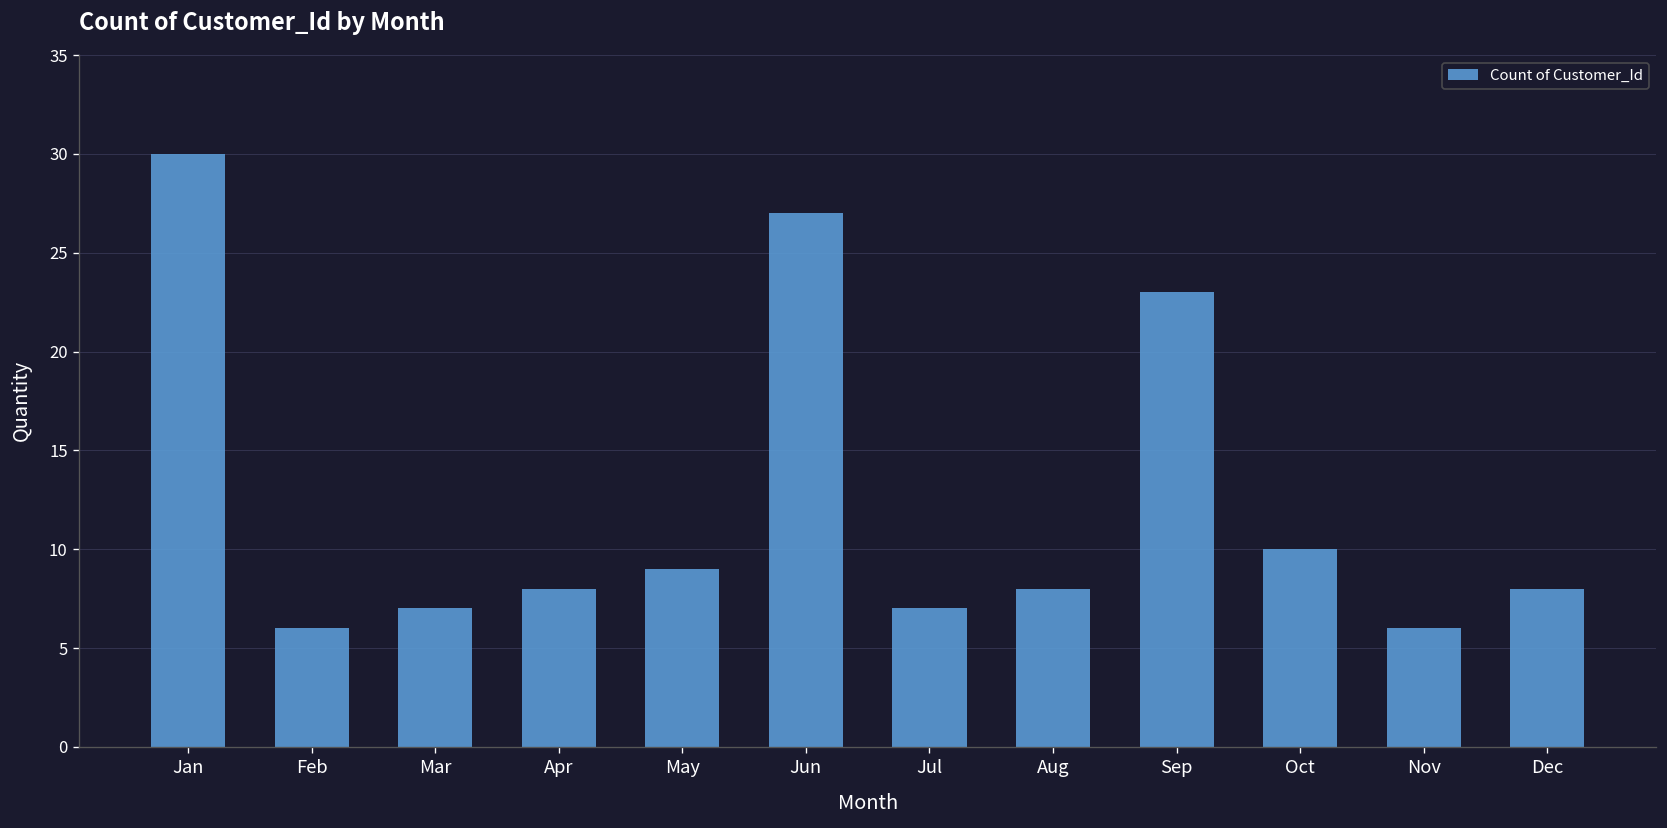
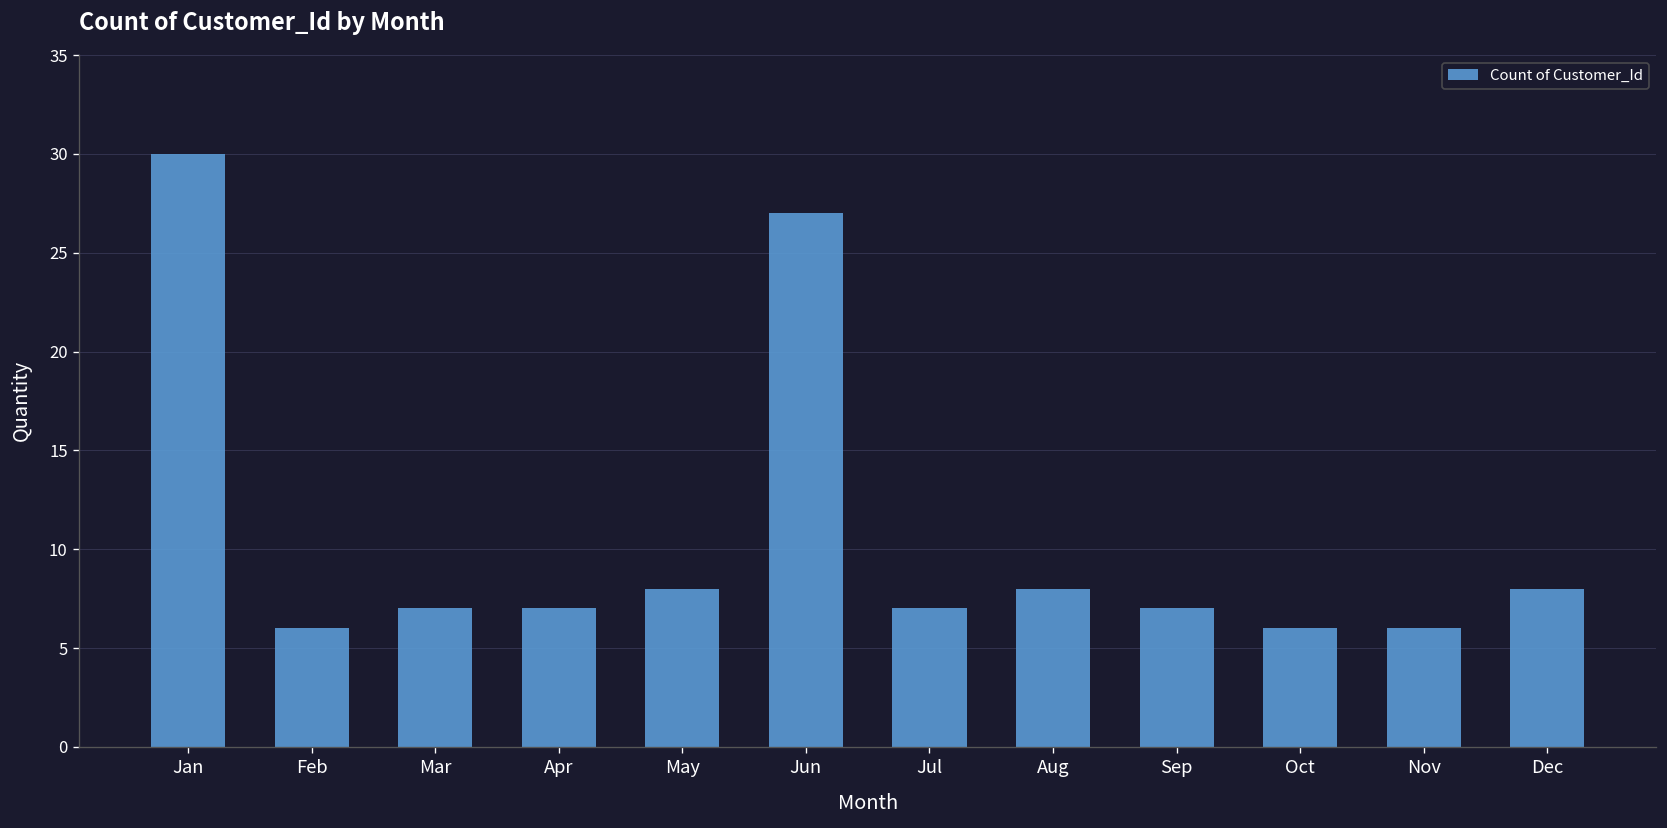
  {
    "Jan": 30,
    "Feb": 6,
    "Mar": 7,
-   "Apr": 8,
-   "May": 9,
+   "Apr": 7,
+   "May": 8,
    "Jun": 27,
    "Jul": 7,
    "Aug": 8,
-   "Sep": 23,
-   "Oct": 10,
+   "Sep": 7,
+   "Oct": 6,
    "Nov": 6,
    "Dec": 8
  }
